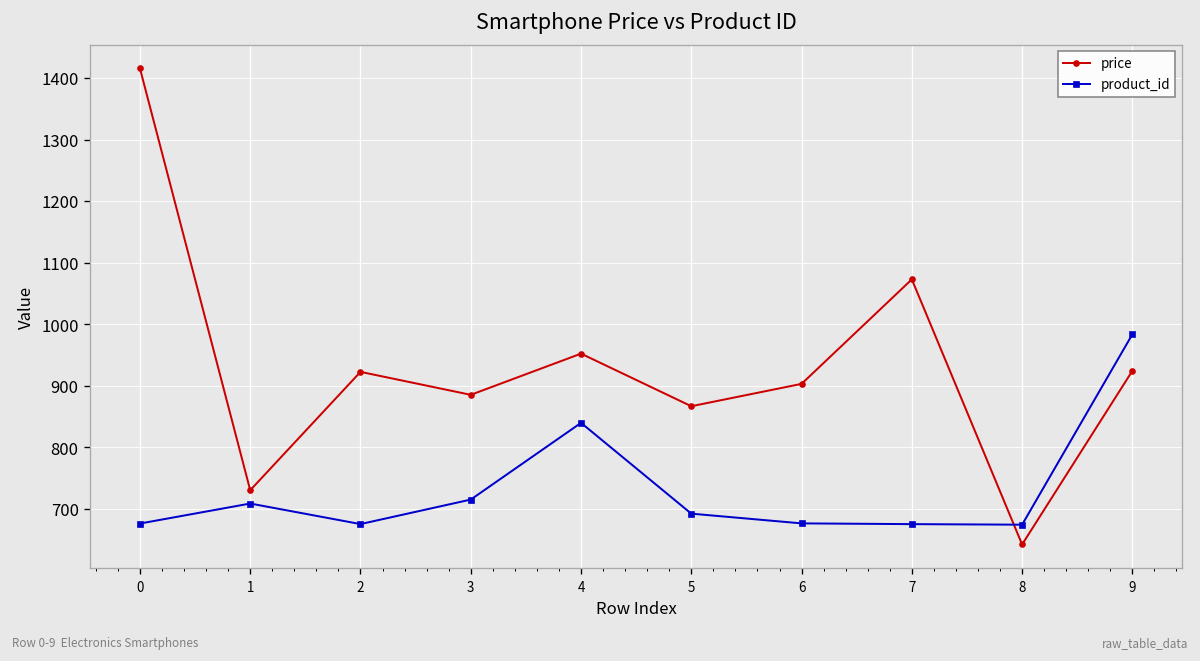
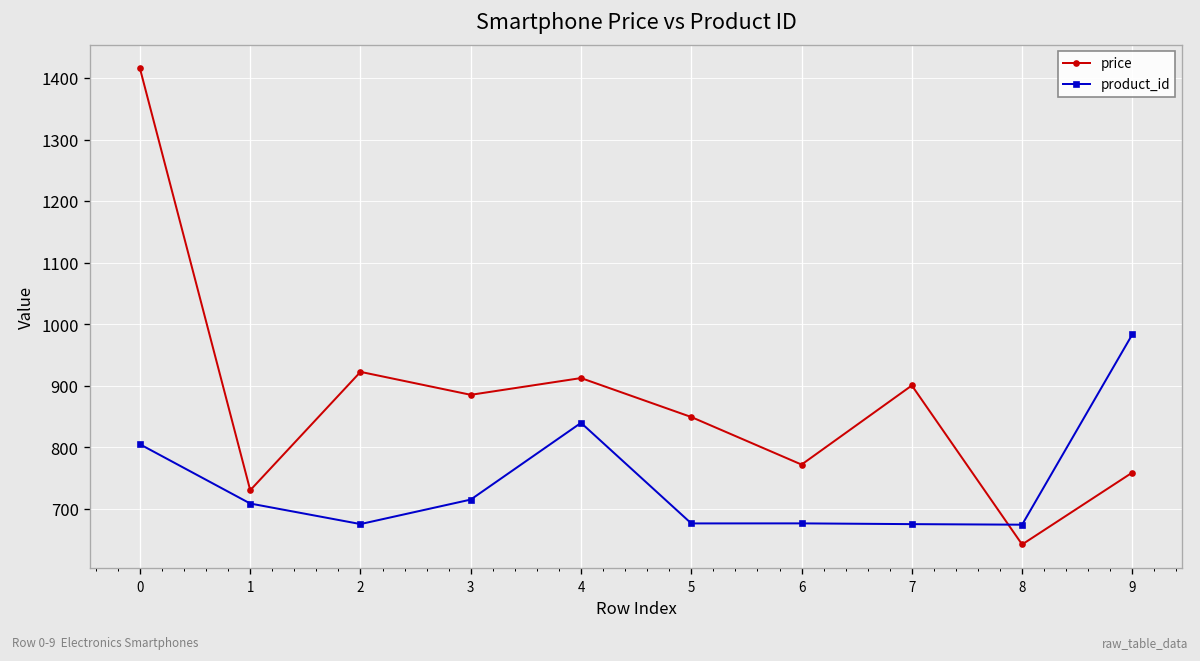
  {
    "price": {
      "0": 1420,
      "1": 730,
      "2": 920,
      "3": 890,
-     "4": 950,
-     "5": 870,
-     "6": 900,
-     "7": 1070,
+     "4": 910,
+     "5": 850,
+     "6": 770,
+     "7": 900,
      "8": 640,
-     "9": 920
+     "9": 760
    },
    "product_id": {
-     "0": 680,
+     "0": 810,
      "1": 710,
      "2": 680,
      "3": 720,
      "4": 840,
-     "5": 690,
+     "5": 680,
      "6": 680,
      "7": 680,
      "8": 670,
      "9": 980
    }
  }
